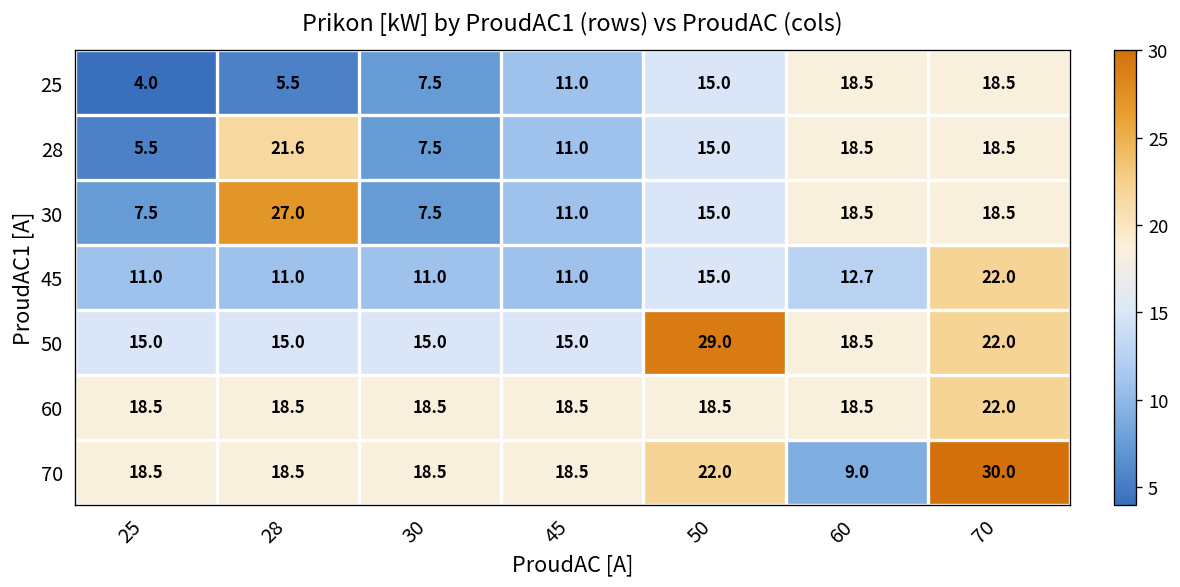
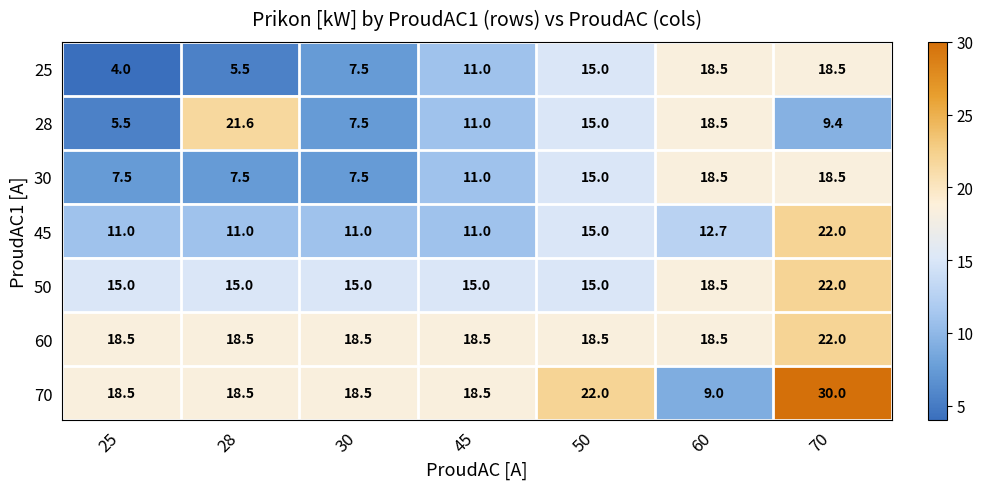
  {
    "25": {
      "25": 4.0,
      "28": 5.5,
      "30": 7.5,
      "45": 11.0,
      "50": 15.0,
      "60": 18.5,
      "70": 18.5
    },
    "28": {
      "25": 5.5,
      "28": 21.6,
      "30": 7.5,
      "45": 11.0,
      "50": 15.0,
      "60": 18.5,
-     "70": 18.5
+     "70": 9.4
    },
    "30": {
      "25": 7.5,
-     "28": 27.0,
+     "28": 7.5,
      "30": 7.5,
      "45": 11.0,
      "50": 15.0,
      "60": 18.5,
      "70": 18.5
    },
    "45": {
      "25": 11.0,
      "28": 11.0,
      "30": 11.0,
      "45": 11.0,
      "50": 15.0,
      "60": 12.7,
      "70": 22.0
    },
    "50": {
      "25": 15.0,
      "28": 15.0,
      "30": 15.0,
      "45": 15.0,
-     "50": 29.0,
+     "50": 15.0,
      "60": 18.5,
      "70": 22.0
    },
    "60": {
      "25": 18.5,
      "28": 18.5,
      "30": 18.5,
      "45": 18.5,
      "50": 18.5,
      "60": 18.5,
      "70": 22.0
    },
    "70": {
      "25": 18.5,
      "28": 18.5,
      "30": 18.5,
      "45": 18.5,
      "50": 22.0,
      "60": 9.0,
      "70": 30.0
    }
  }
